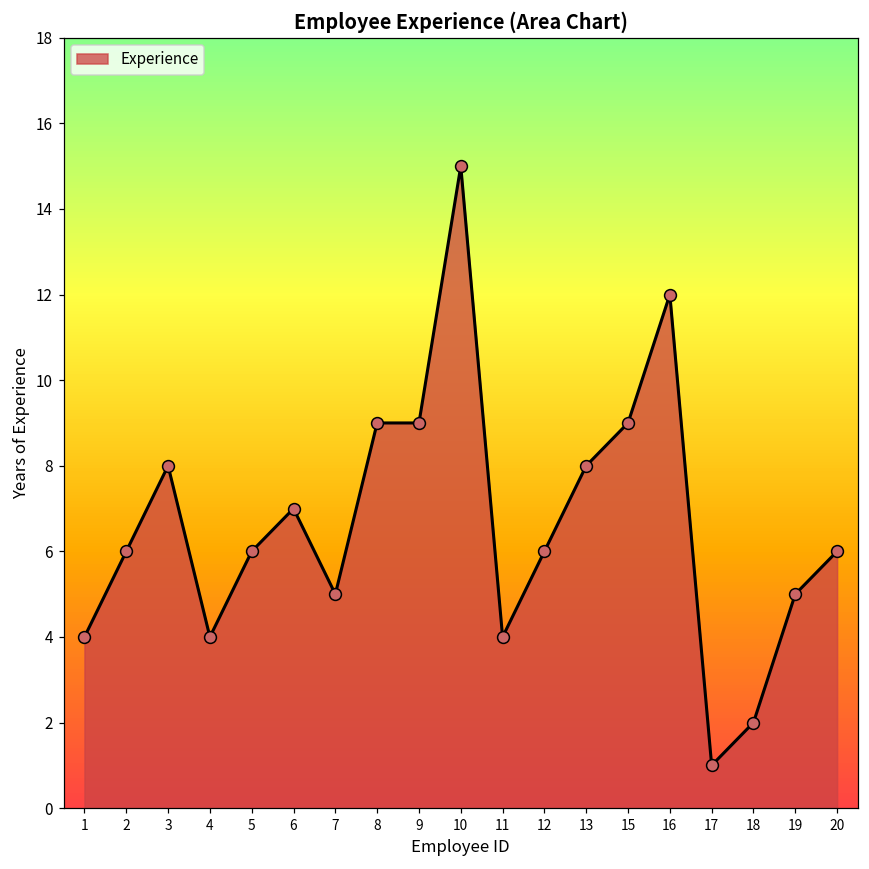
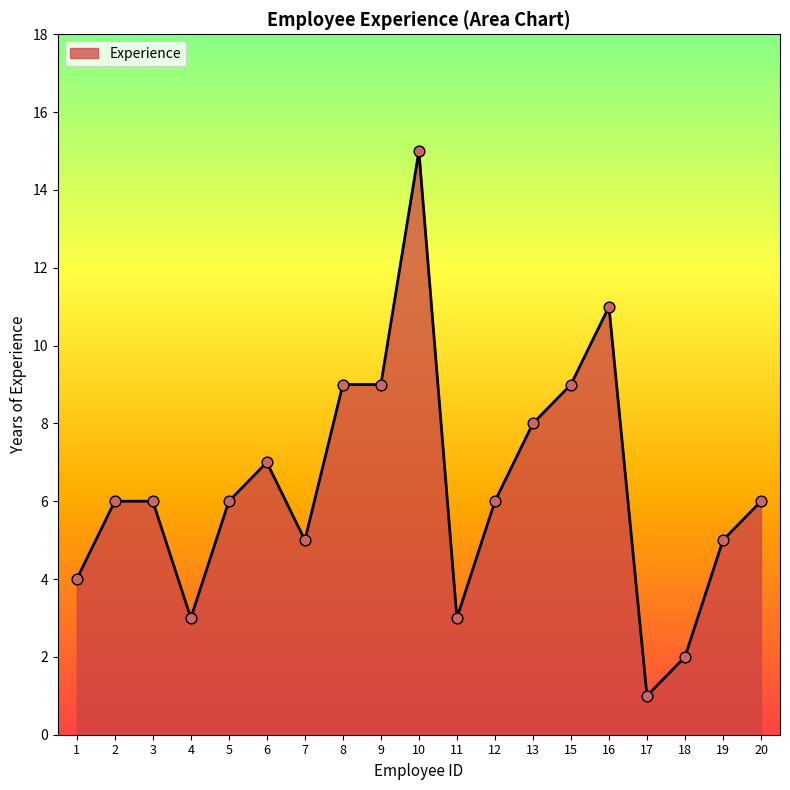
  {
    "1": 4,
    "2": 6,
-   "3": 8,
-   "4": 4,
+   "3": 6,
+   "4": 3,
    "5": 6,
    "6": 7,
    "7": 5,
    "8": 9,
    "9": 9,
    "10": 15,
-   "11": 4,
+   "11": 3,
    "12": 6,
    "13": 8,
    "15": 9,
-   "16": 12,
+   "16": 11,
    "17": 1,
    "18": 2,
    "19": 5,
    "20": 6
  }
